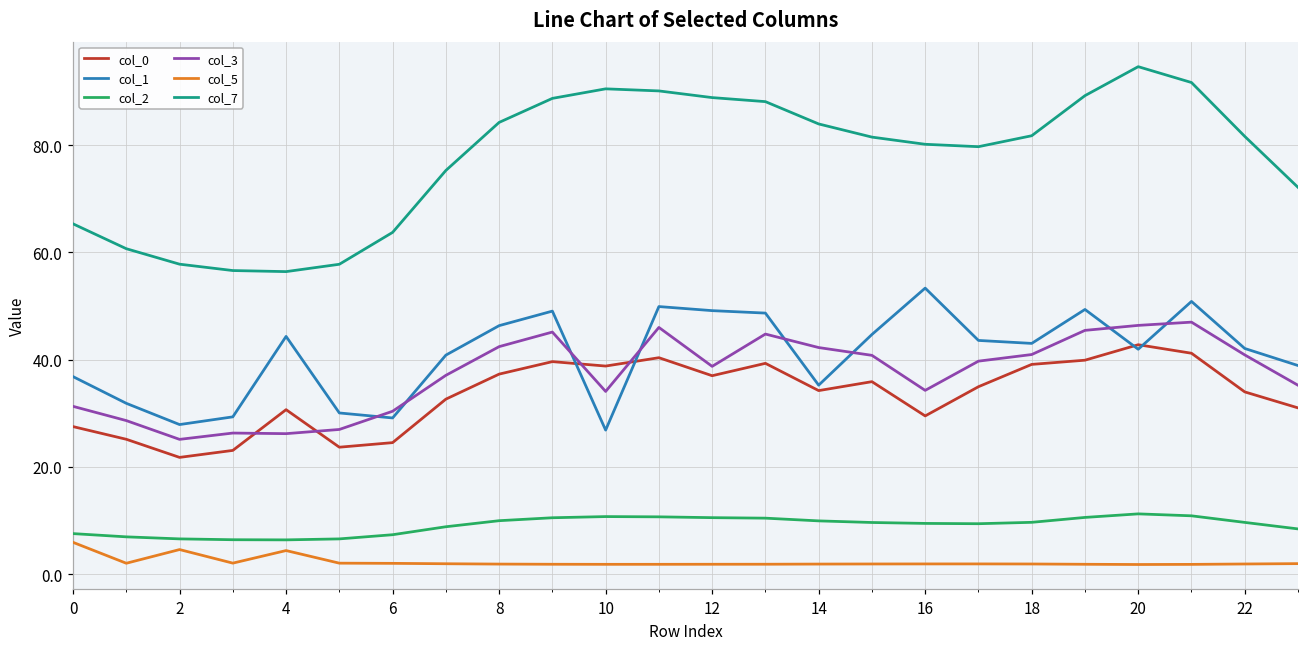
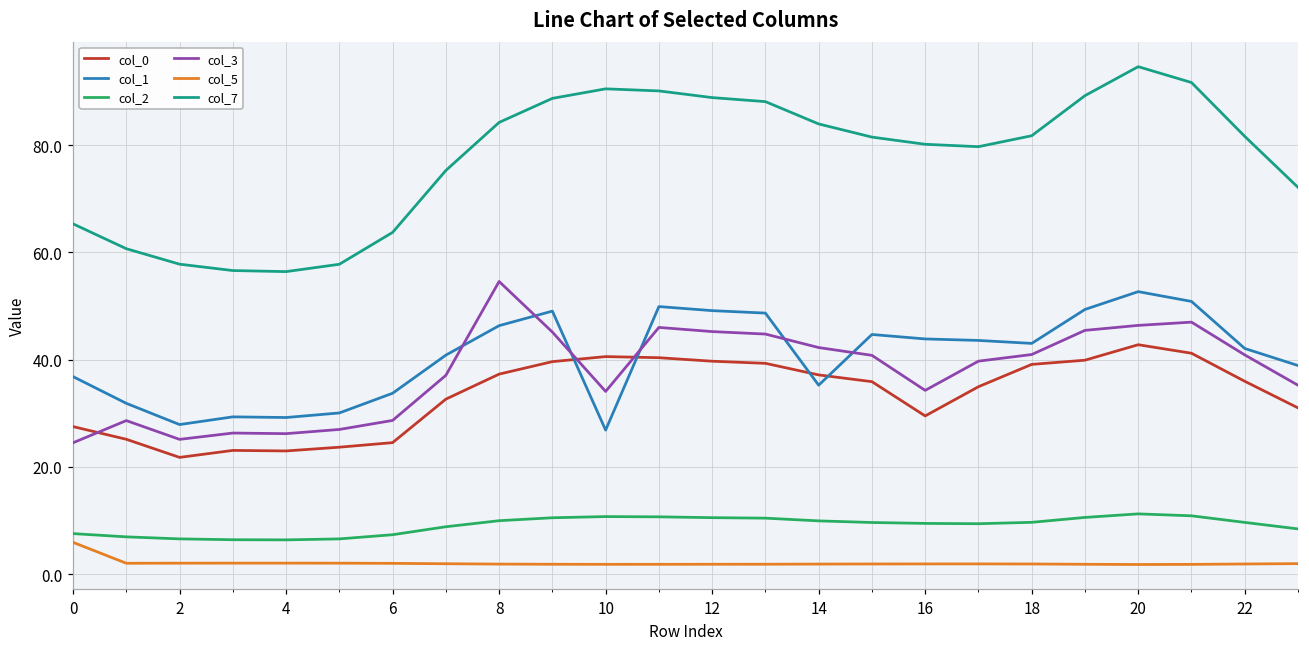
  {
    "col_0": {
      "0": 27,
      "2": 22,
-     "4": 31,
+     "4": 23,
      "6": 25,
      "8": 37,
-     "10": 39,
-     "12": 37,
-     "14": 34,
+     "10": 41,
+     "12": 40,
+     "14": 37,
      "16": 29,
      "18": 39,
      "20": 43,
-     "22": 34
+     "22": 36
    },
    "col_1": {
      "0": 37,
      "2": 28,
-     "4": 44,
-     "6": 29,
+     "4": 29,
+     "6": 34,
      "8": 46,
      "10": 27,
      "12": 49,
      "14": 35,
-     "16": 53,
+     "16": 44,
      "18": 43,
-     "20": 42,
+     "20": 53,
      "22": 42
    },
    "col_3": {
-     "0": 31,
+     "0": 24,
      "2": 25,
      "4": 26,
-     "6": 30,
-     "8": 42,
+     "6": 29,
+     "8": 55,
      "10": 34,
-     "12": 39,
+     "12": 45,
      "14": 42,
      "16": 34,
      "18": 41,
      "20": 46,
      "22": 41
    },
    "col_5": {
      "0": 6,
-     "2": 5,
-     "4": 4,
+     "2": 2,
+     "4": 2,
      "6": 2,
      "8": 2,
      "10": 2,
      "12": 2,
      "14": 2,
      "16": 2,
      "18": 2,
      "20": 2,
      "22": 2
    }
  }
